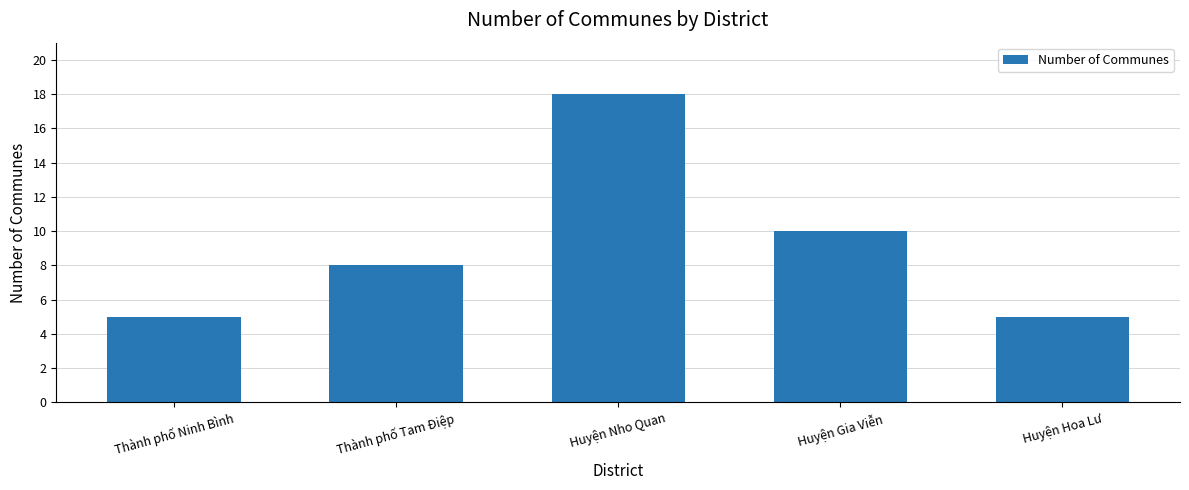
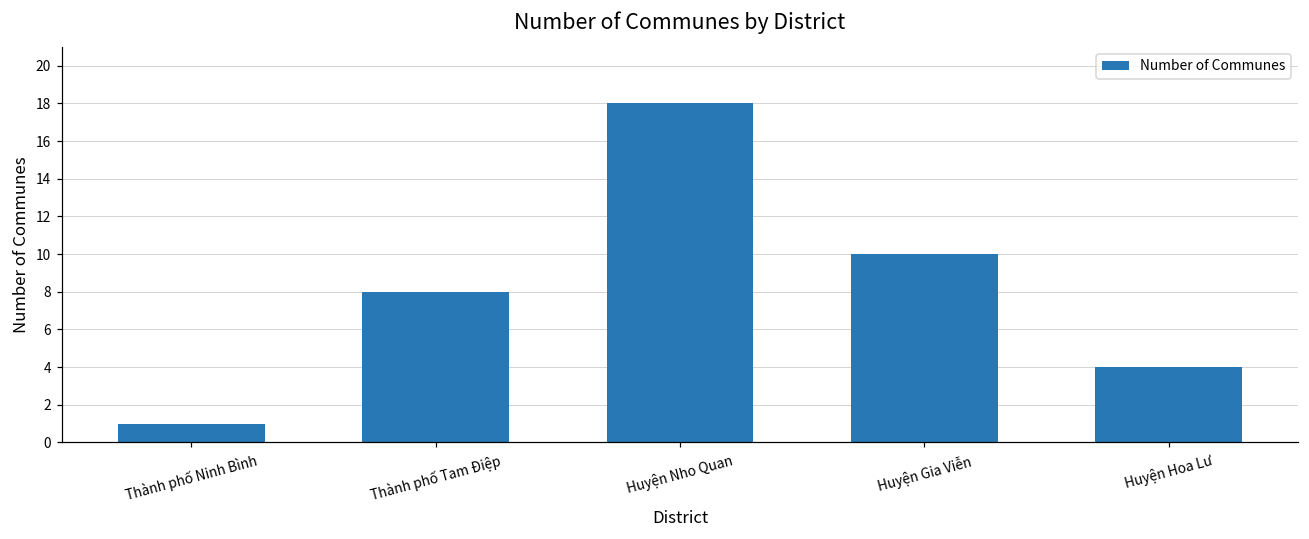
  {
-   "Thành phố Ninh Bình": 5,
+   "Thành phố Ninh Bình": 1,
    "Thành phố Tam Điệp": 8,
    "Huyện Nho Quan": 18,
    "Huyện Gia Viễn": 10,
-   "Huyện Hoa Lư": 5
+   "Huyện Hoa Lư": 4
  }
